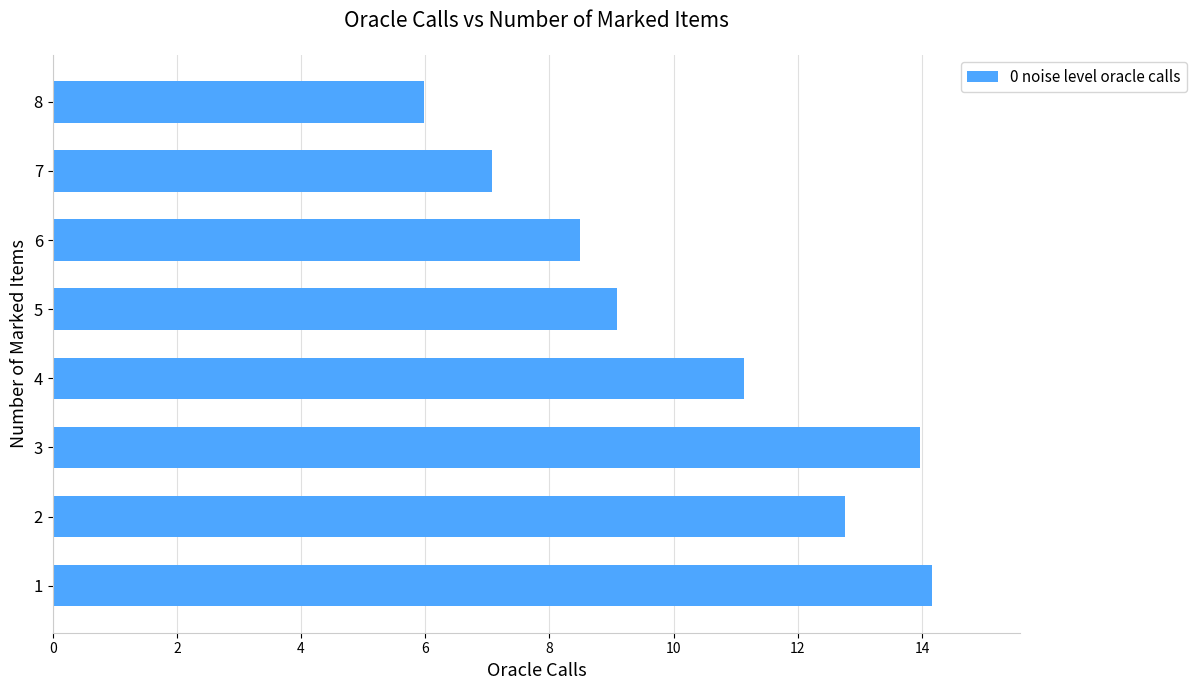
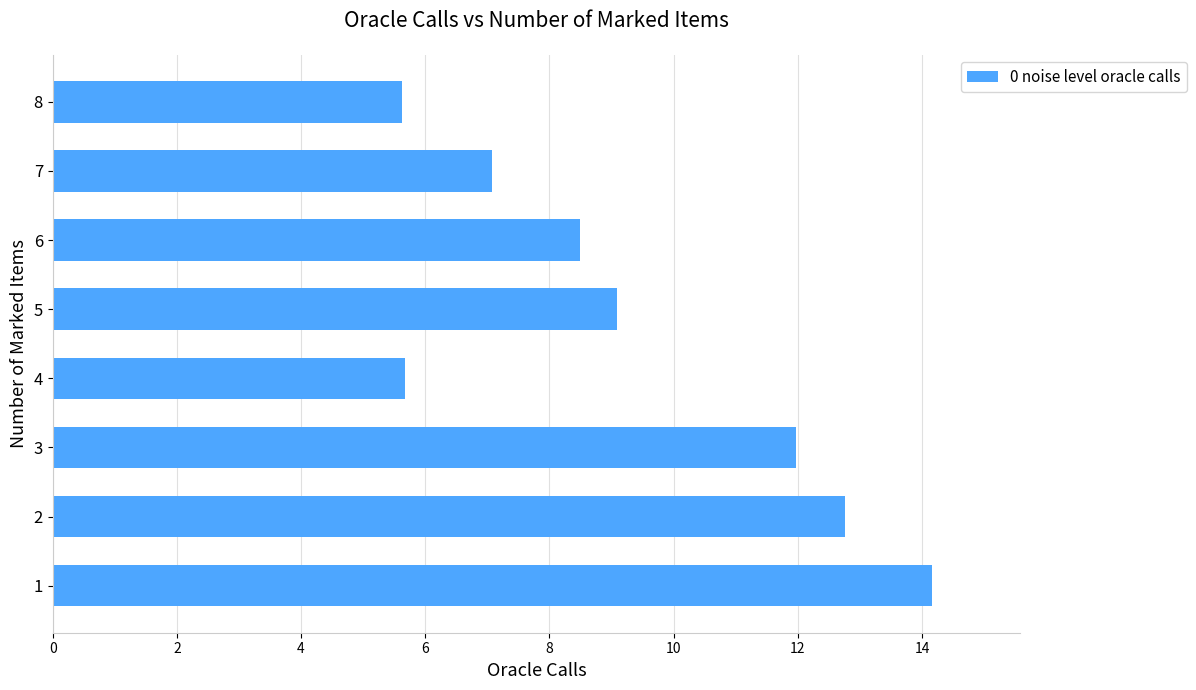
  {
-   "8": 6.0,
+   "8": 5.6,
    "7": 7.1,
    "6": 8.5,
    "5": 9.1,
-   "4": 11.1,
-   "3": 14.0,
+   "4": 5.7,
+   "3": 12.0,
    "2": 12.8,
    "1": 14.2
  }
